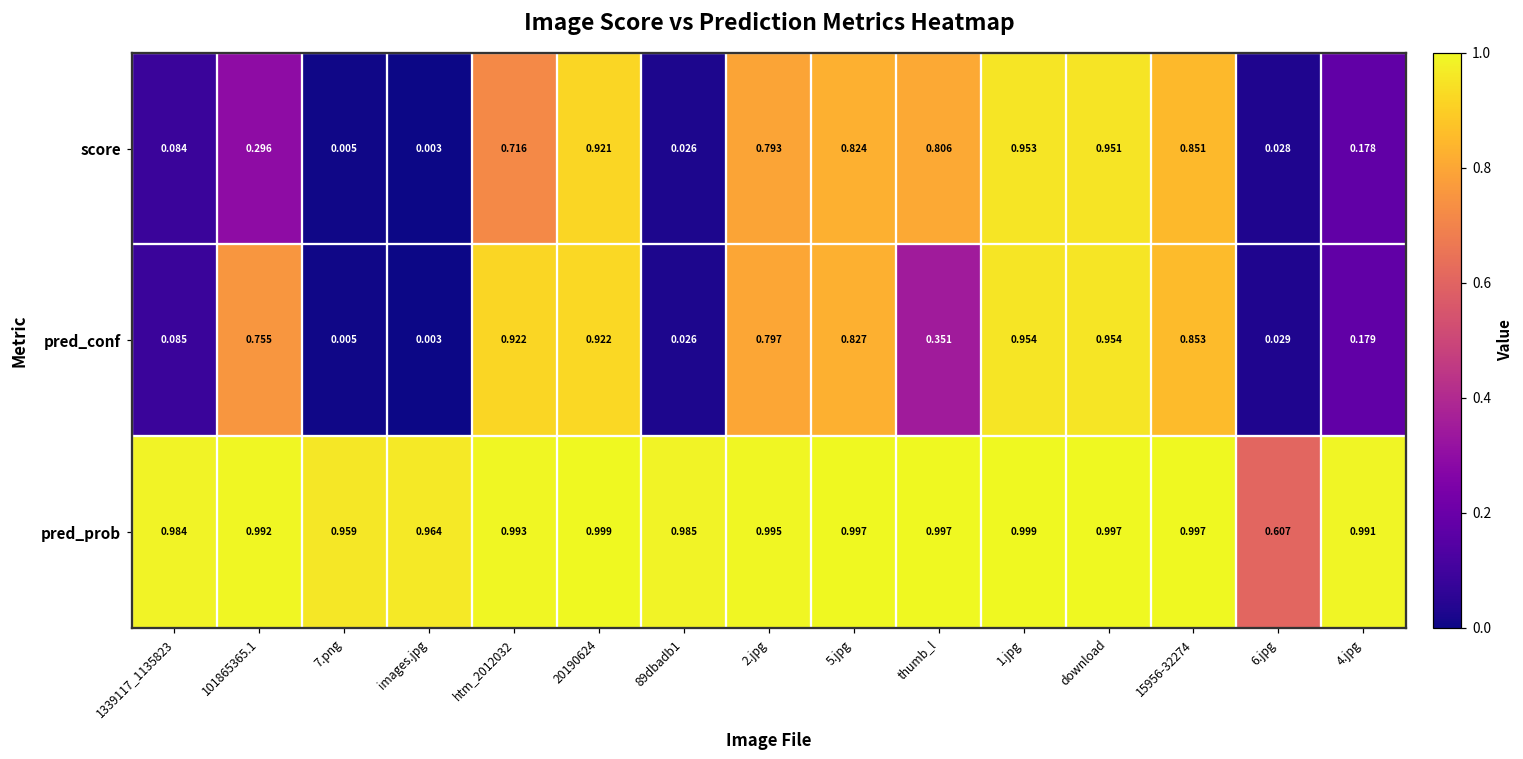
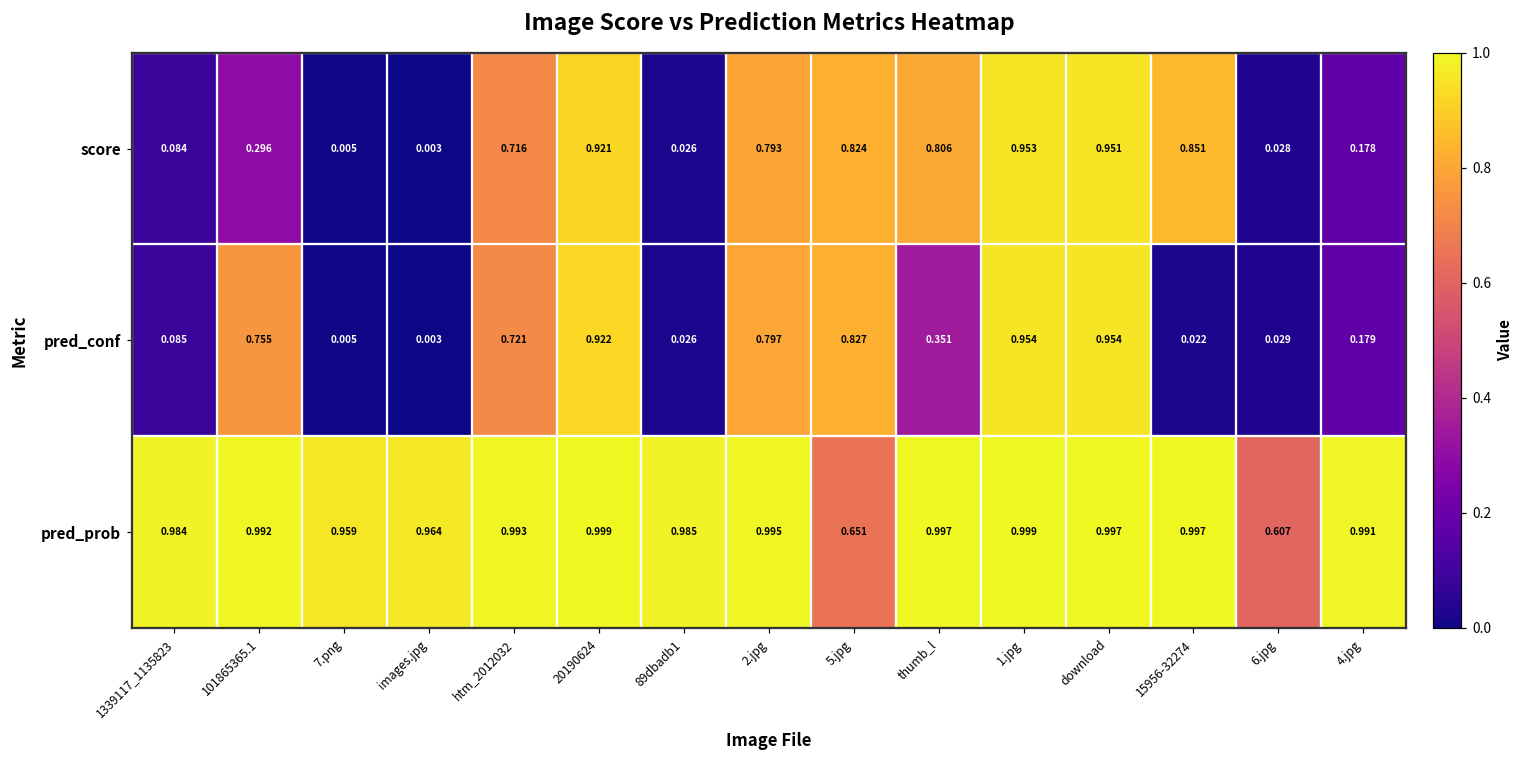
  {
    "score": {
      "1339117_1135823": 0.084,
      "101865365.1": 0.296,
      "7.png": 0.005,
      "images.jpg": 0.003,
      "htm_2012032": 0.716,
      "20190624": 0.921,
      "89dbadb1": 0.026,
      "2.jpg": 0.793,
      "5.jpg": 0.824,
      "thumb_l": 0.806,
      "1.jpg": 0.953,
      "download": 0.951,
      "15956-32274": 0.851,
      "6.jpg": 0.028,
      "4.jpg": 0.178
    },
    "pred_conf": {
      "1339117_1135823": 0.085,
      "101865365.1": 0.755,
      "7.png": 0.005,
      "images.jpg": 0.003,
-     "htm_2012032": 0.922,
+     "htm_2012032": 0.721,
      "20190624": 0.922,
      "89dbadb1": 0.026,
      "2.jpg": 0.797,
      "5.jpg": 0.827,
      "thumb_l": 0.351,
      "1.jpg": 0.954,
      "download": 0.954,
-     "15956-32274": 0.853,
+     "15956-32274": 0.022,
      "6.jpg": 0.029,
      "4.jpg": 0.179
    },
    "pred_prob": {
      "1339117_1135823": 0.984,
      "101865365.1": 0.992,
      "7.png": 0.959,
      "images.jpg": 0.964,
      "htm_2012032": 0.993,
      "20190624": 0.999,
      "89dbadb1": 0.985,
      "2.jpg": 0.995,
-     "5.jpg": 0.997,
+     "5.jpg": 0.651,
      "thumb_l": 0.997,
      "1.jpg": 0.999,
      "download": 0.997,
      "15956-32274": 0.997,
      "6.jpg": 0.607,
      "4.jpg": 0.991
    }
  }
